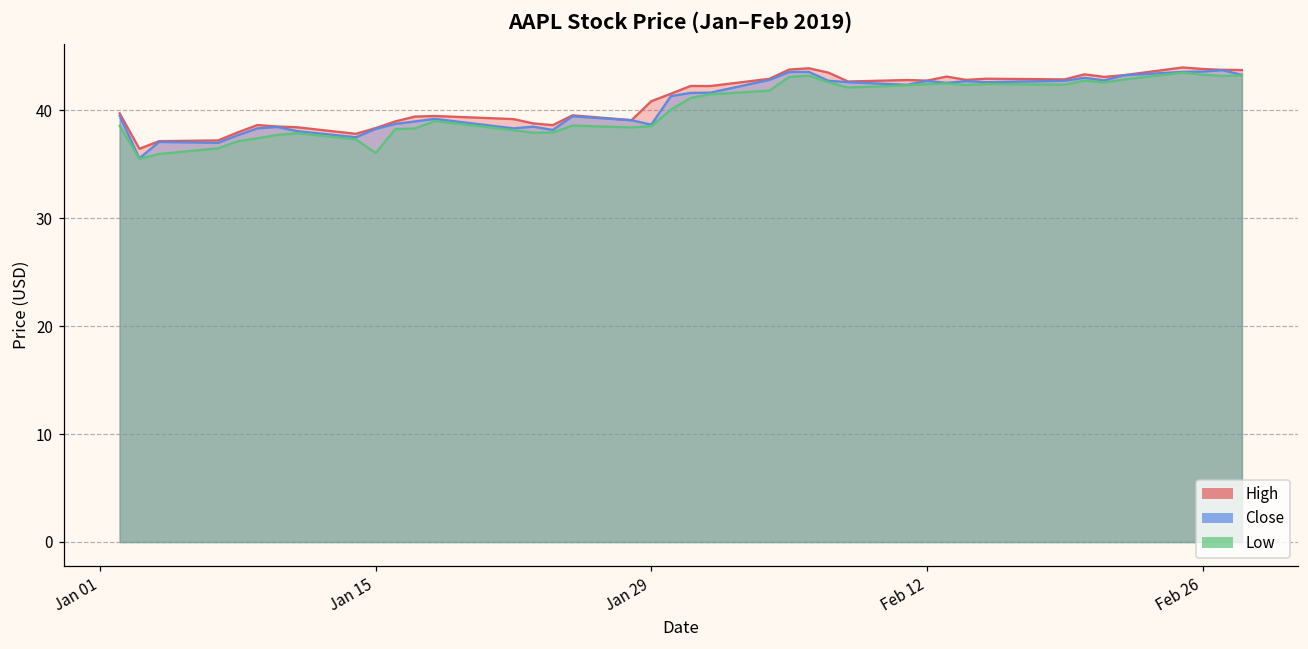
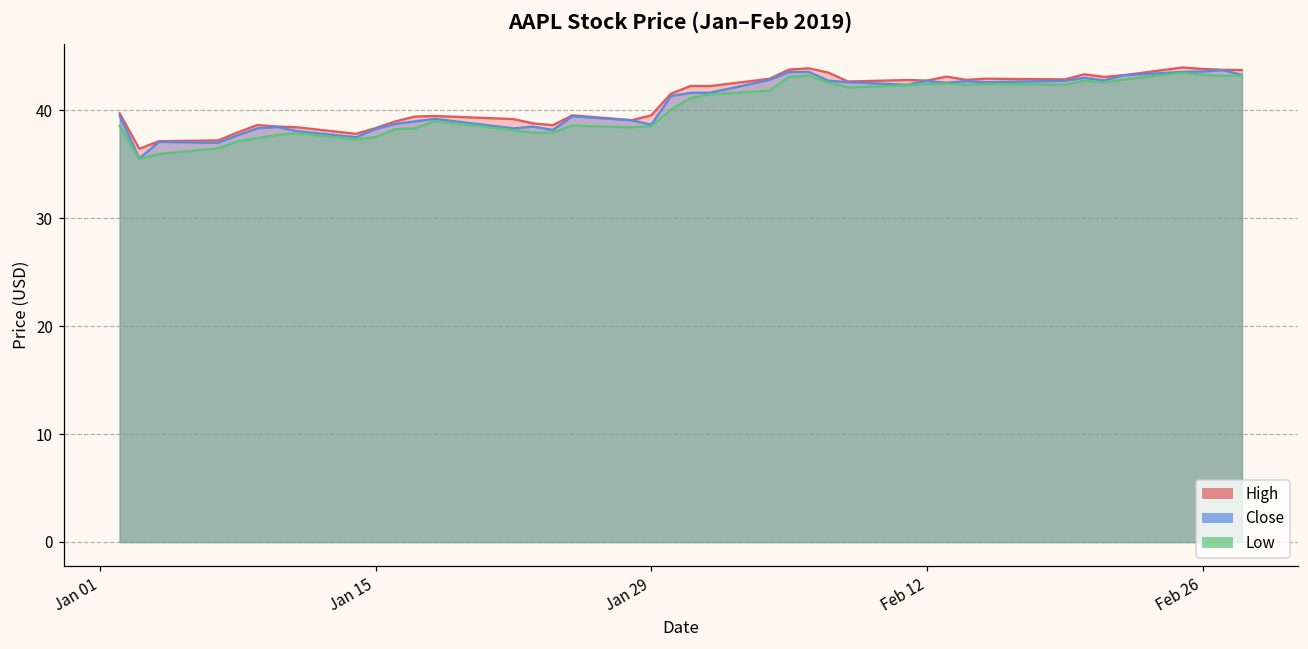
  {
    "High": {
-     "Jan 29": 41
+     "Jan 29": 40
    },
    "Low": {
-     "Jan 15": 36,
+     "Jan 15": 38,
      "Feb 12": 42,
      "Feb 26": 43
    }
  }
